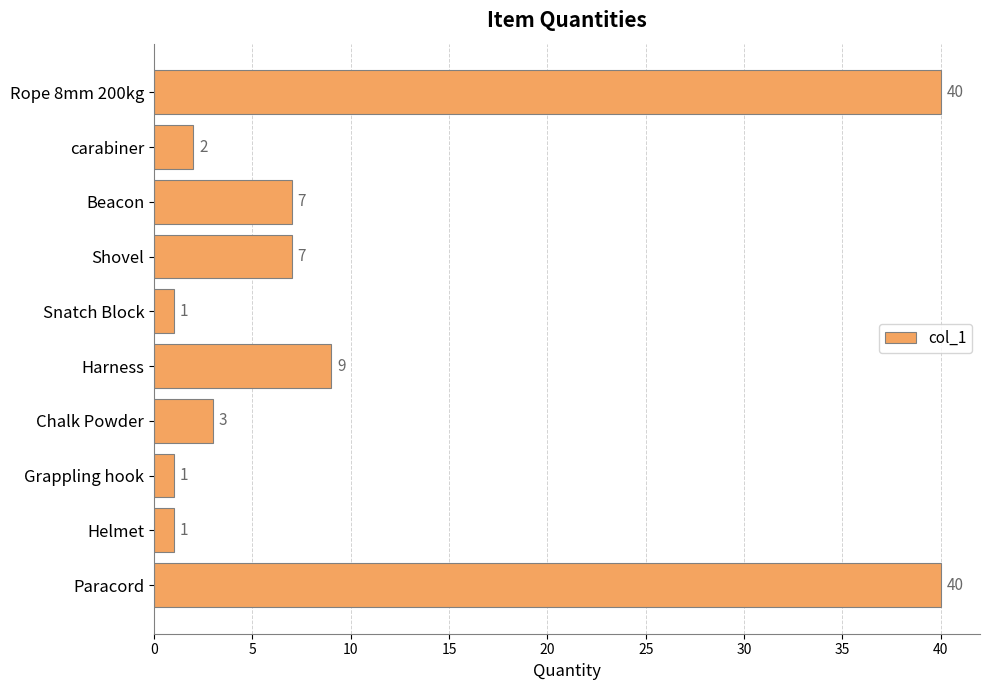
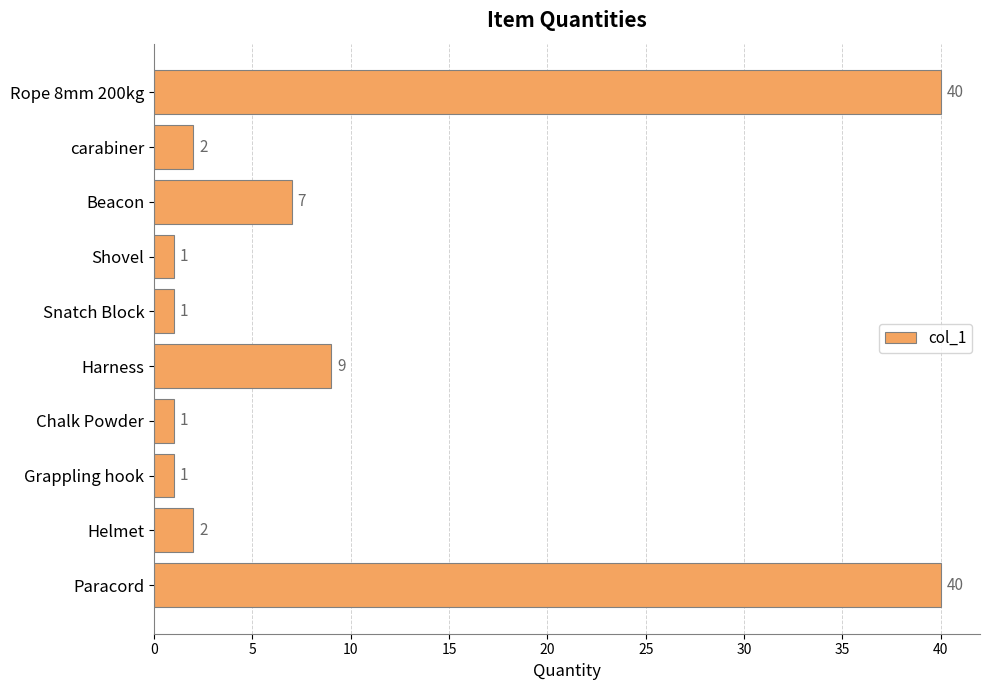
  {
    "Rope 8mm 200kg": 40,
    "carabiner": 2,
    "Beacon": 7,
-   "Shovel": 7,
+   "Shovel": 1,
    "Snatch Block": 1,
    "Harness": 9,
-   "Chalk Powder": 3,
+   "Chalk Powder": 1,
    "Grappling hook": 1,
-   "Helmet": 1,
+   "Helmet": 2,
    "Paracord": 40
  }
